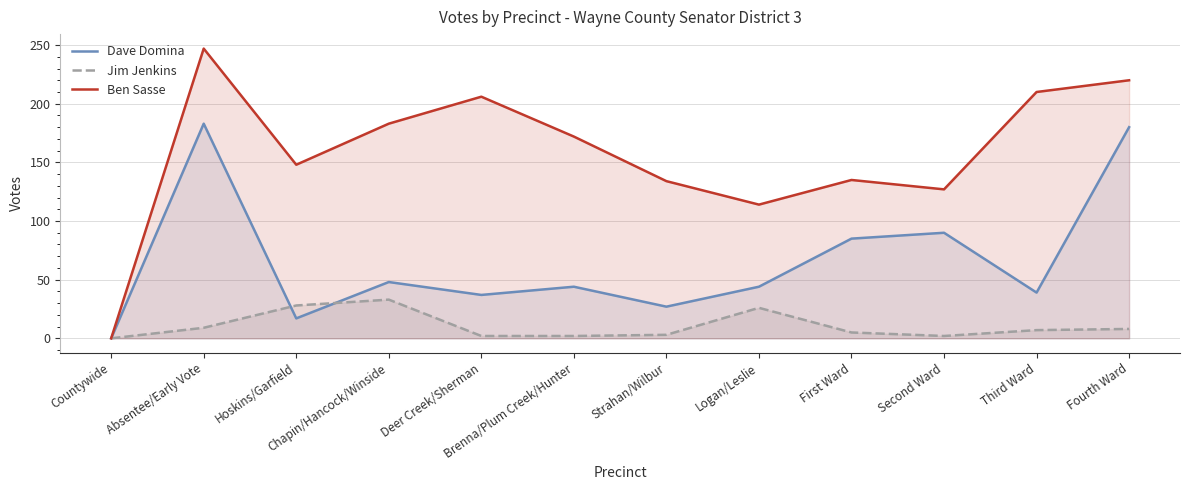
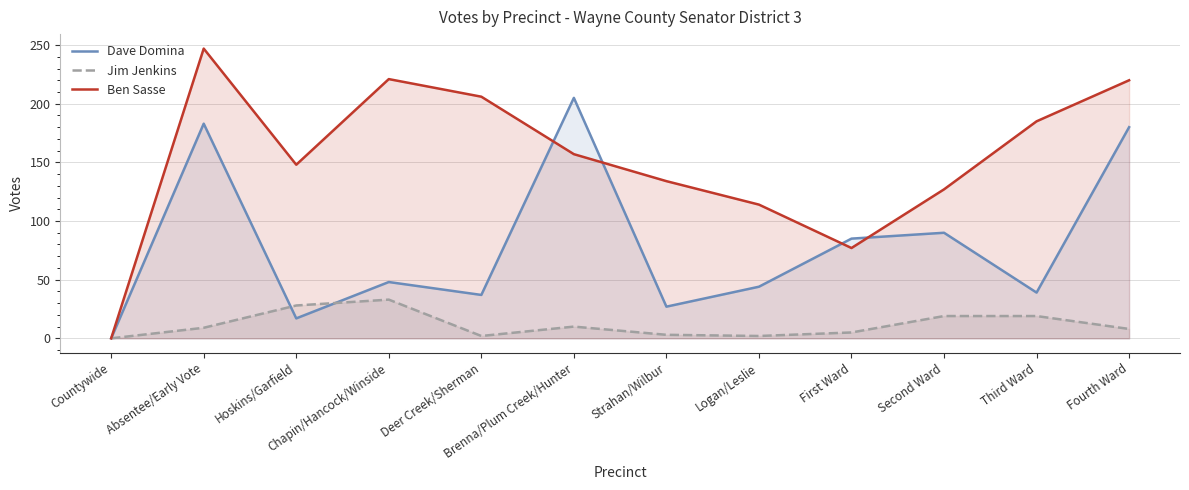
  {
    "Dave Domina": {
      "Absentee/Early Vote": 183,
      "Hoskins/Garfield": 17,
      "Chapin/Hancock/Winside": 48,
      "Deer Creek/Sherman": 37,
-     "Brenna/Plum Creek/Hunter": 44,
+     "Brenna/Plum Creek/Hunter": 205,
      "Strahan/Wilbur": 27,
      "Logan/Leslie": 44,
      "First Ward": 85,
      "Second Ward": 90,
      "Third Ward": 39,
      "Fourth Ward": 180
    },
    "Jim Jenkins": {
      "Absentee/Early Vote": 9,
      "Hoskins/Garfield": 28,
      "Chapin/Hancock/Winside": 33,
      "Deer Creek/Sherman": 2,
-     "Brenna/Plum Creek/Hunter": 2,
+     "Brenna/Plum Creek/Hunter": 10,
      "Strahan/Wilbur": 3,
-     "Logan/Leslie": 26,
+     "Logan/Leslie": 2,
      "First Ward": 5,
-     "Second Ward": 2,
-     "Third Ward": 7,
+     "Second Ward": 19,
+     "Third Ward": 19,
      "Fourth Ward": 8
    },
    "Ben Sasse": {
      "Absentee/Early Vote": 247,
      "Hoskins/Garfield": 148,
-     "Chapin/Hancock/Winside": 183,
+     "Chapin/Hancock/Winside": 221,
      "Deer Creek/Sherman": 206,
-     "Brenna/Plum Creek/Hunter": 172,
+     "Brenna/Plum Creek/Hunter": 157,
      "Strahan/Wilbur": 134,
      "Logan/Leslie": 114,
-     "First Ward": 135,
+     "First Ward": 77,
      "Second Ward": 127,
-     "Third Ward": 210,
+     "Third Ward": 185,
      "Fourth Ward": 220
    }
  }
